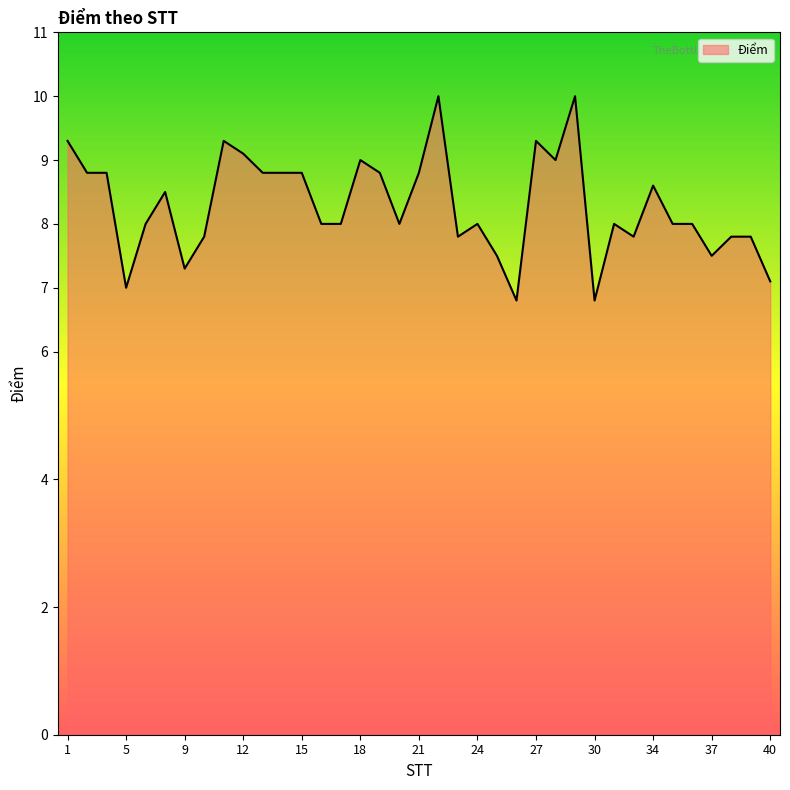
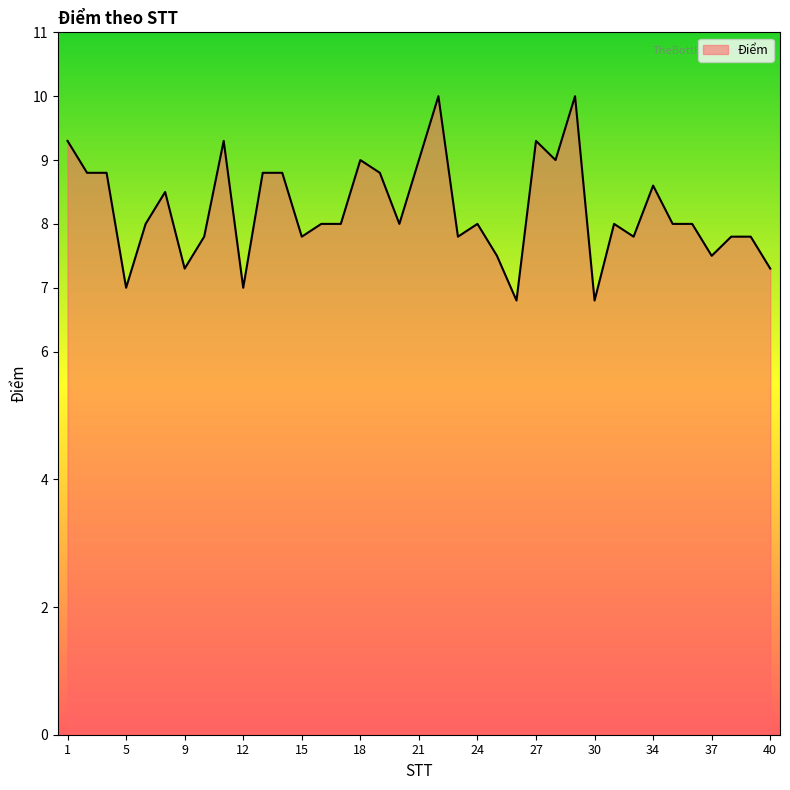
  {
    "1": 9.3,
    "5": 7.0,
    "9": 7.3,
-   "12": 9.1,
-   "15": 8.8,
+   "12": 7.0,
+   "15": 7.8,
    "18": 9.0,
-   "21": 8.8,
+   "21": 9.0,
    "24": 8.0,
    "27": 9.3,
    "30": 6.8,
    "34": 8.6,
    "37": 7.5,
-   "40": 7.1
+   "40": 7.3
  }
